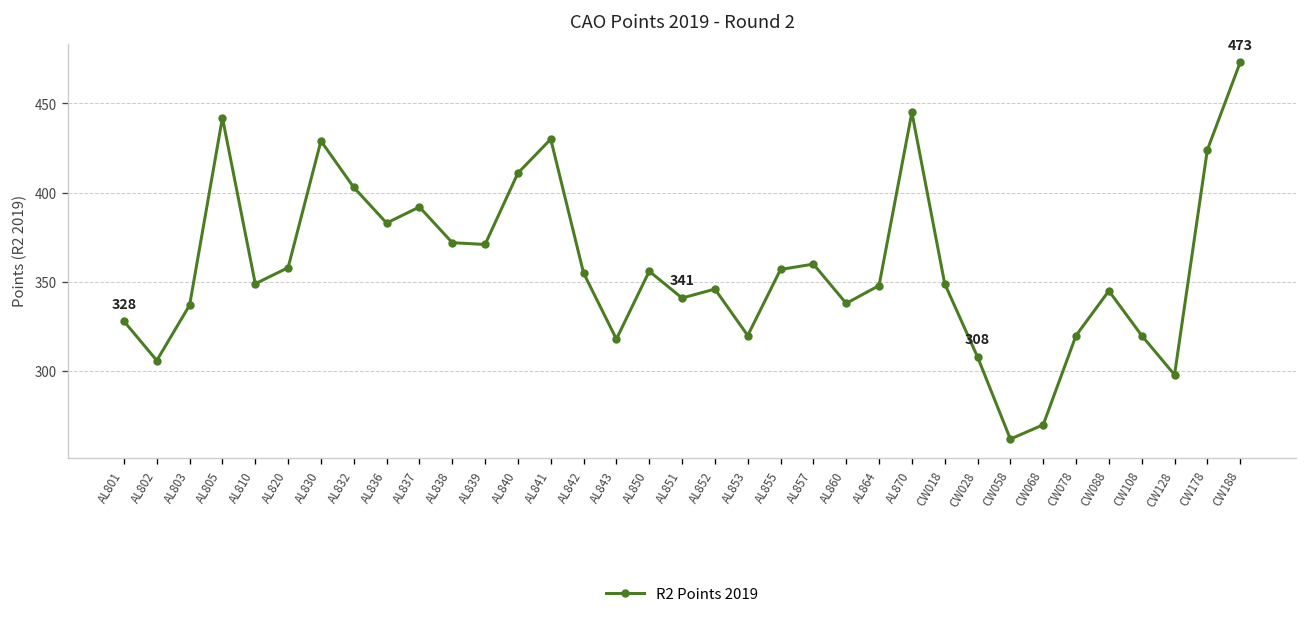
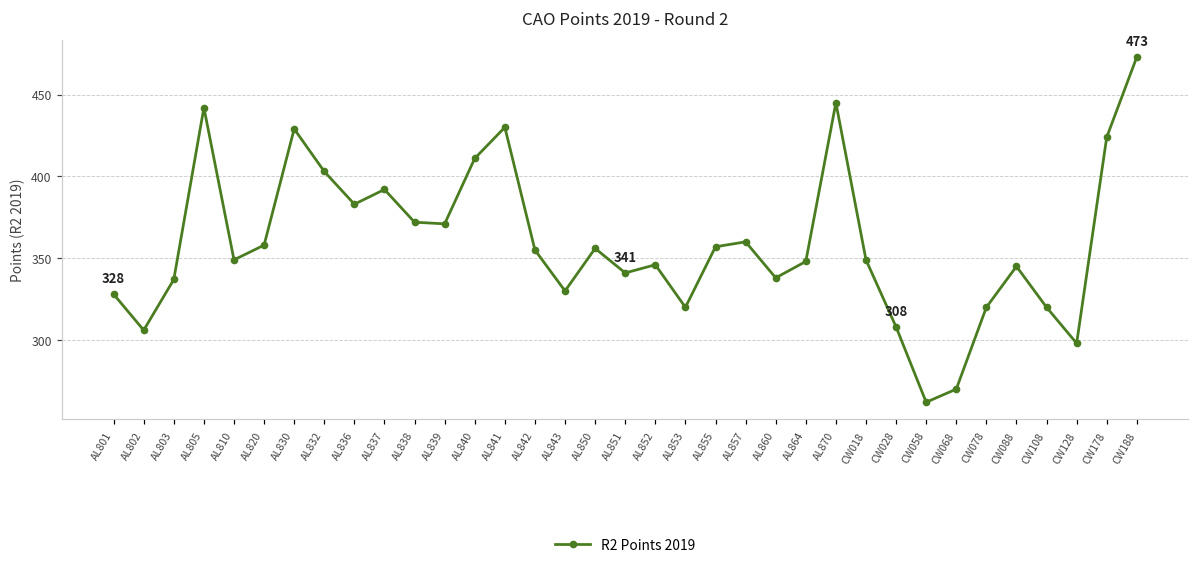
  {
    "AL802": 306,
    "AL803": 337,
    "AL805": 442,
    "AL810": 349,
    "AL820": 358,
    "AL830": 429,
    "AL832": 403,
    "AL836": 383,
    "AL837": 392,
    "AL838": 372,
    "AL839": 371,
    "AL840": 411,
    "AL841": 430,
    "AL842": 355,
-   "AL843": 318,
+   "AL843": 330,
    "AL850": 356,
    "AL852": 346,
    "AL853": 320,
    "AL855": 357,
    "AL857": 360,
    "AL860": 338,
    "AL864": 348,
    "AL870": 445,
    "CW018": 349,
    "CW058": 262,
    "CW068": 270,
    "CW078": 320,
    "CW088": 345,
    "CW108": 320,
    "CW128": 298,
    "CW178": 424
  }
